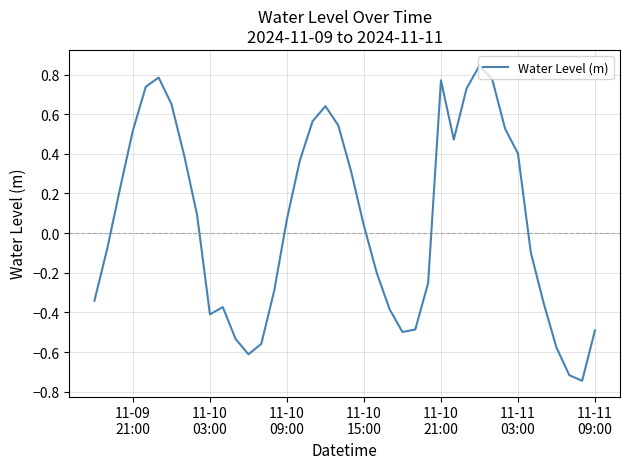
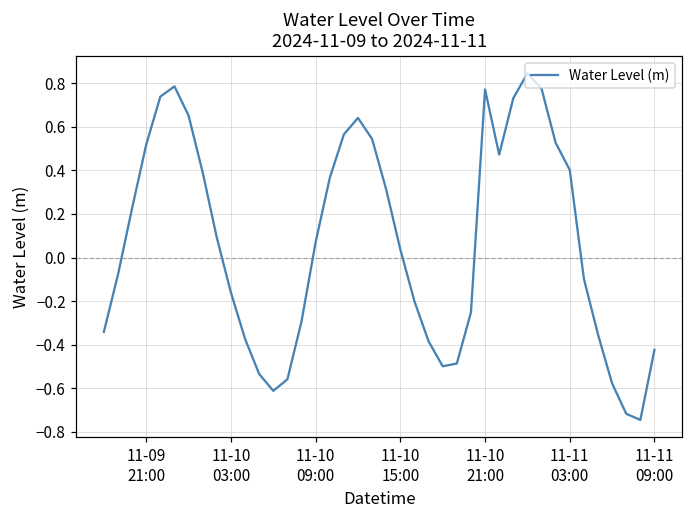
  {
    "11-09 21:00": 0.52,
-   "11-10 03:00": -0.41,
+   "11-10 03:00": -0.16,
    "11-10 09:00": 0.07,
    "11-10 15:00": 0.04,
    "11-10 21:00": 0.77,
    "11-11 03:00": 0.40,
-   "11-11 09:00": -0.49
+   "11-11 09:00": -0.42
  }
